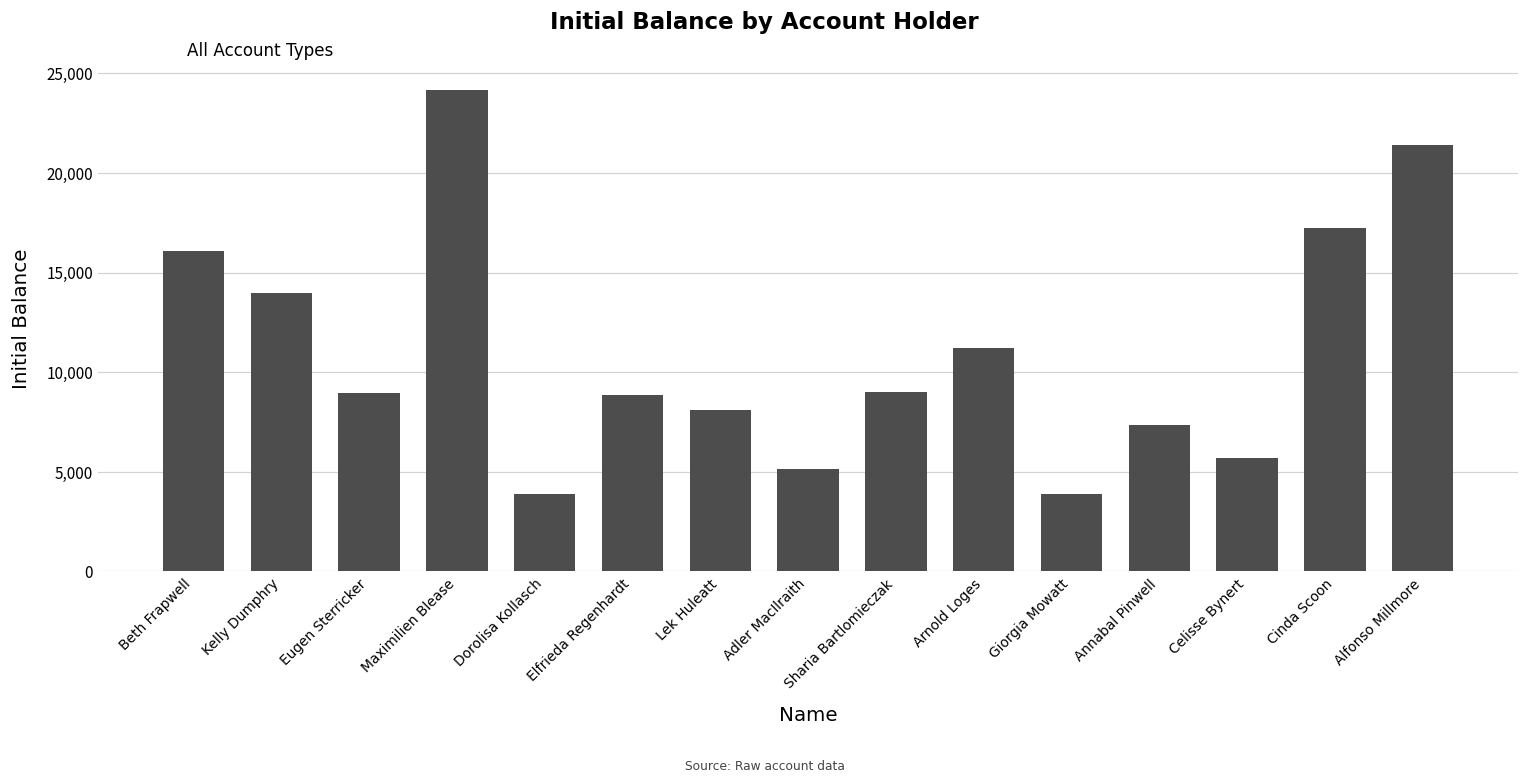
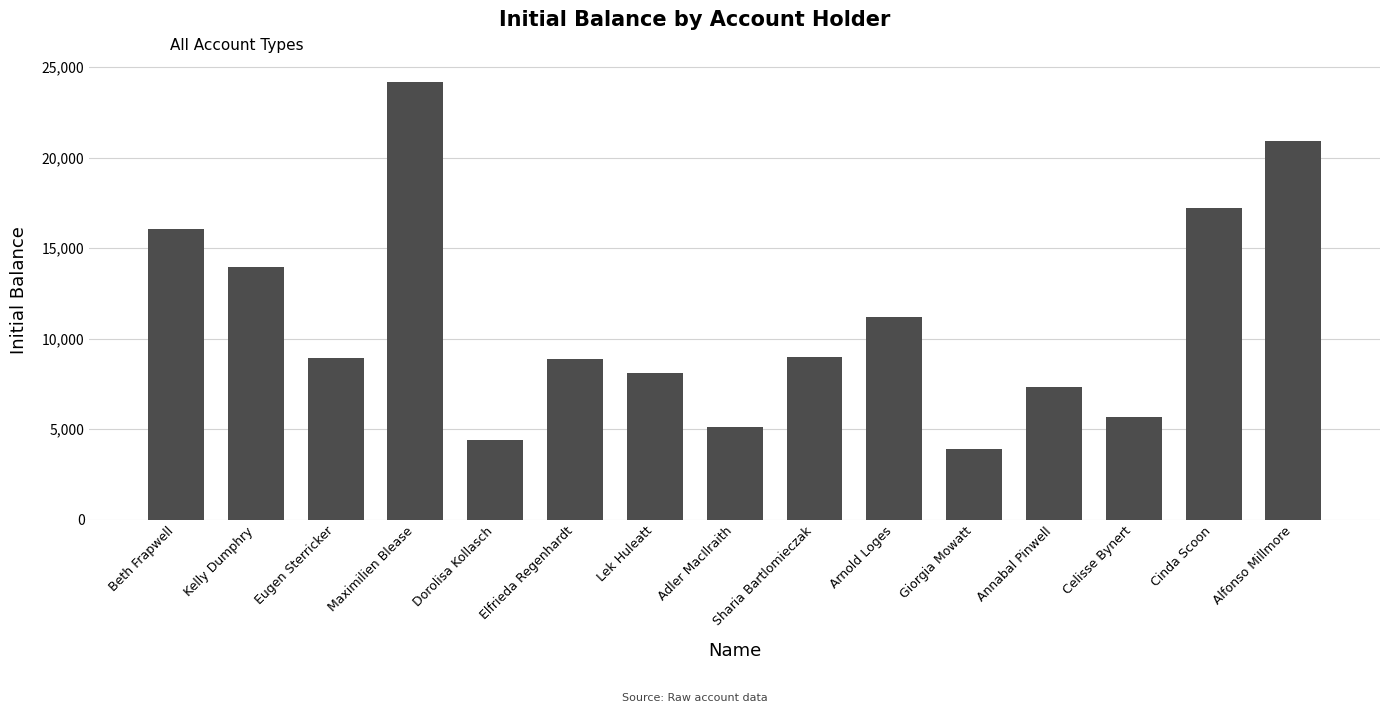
  {
    "Beth Frapwell": "16,100",
    "Kelly Dumphry": "14,000",
    "Eugen Sterricker": "8,900",
    "Maximilien Blease": "24,200",
-   "Dorolisa Kollasch": "3,900",
+   "Dorolisa Kollasch": "4,400",
    "Elfrieda Regenhardt": "8,900",
    "Lek Huleatt": "8,100",
    "Adler MacIlraith": "5,100",
    "Sharia Bartlomieczak": "9,000",
    "Arnold Loges": "11,200",
    "Giorgia Mowatt": "3,900",
    "Annabal Pinwell": "7,300",
    "Celisse Bynert": "5,700",
    "Cinda Scoon": "17,200",
-   "Alfonso Millmore": "21,400"
+   "Alfonso Millmore": "20,900"
  }
